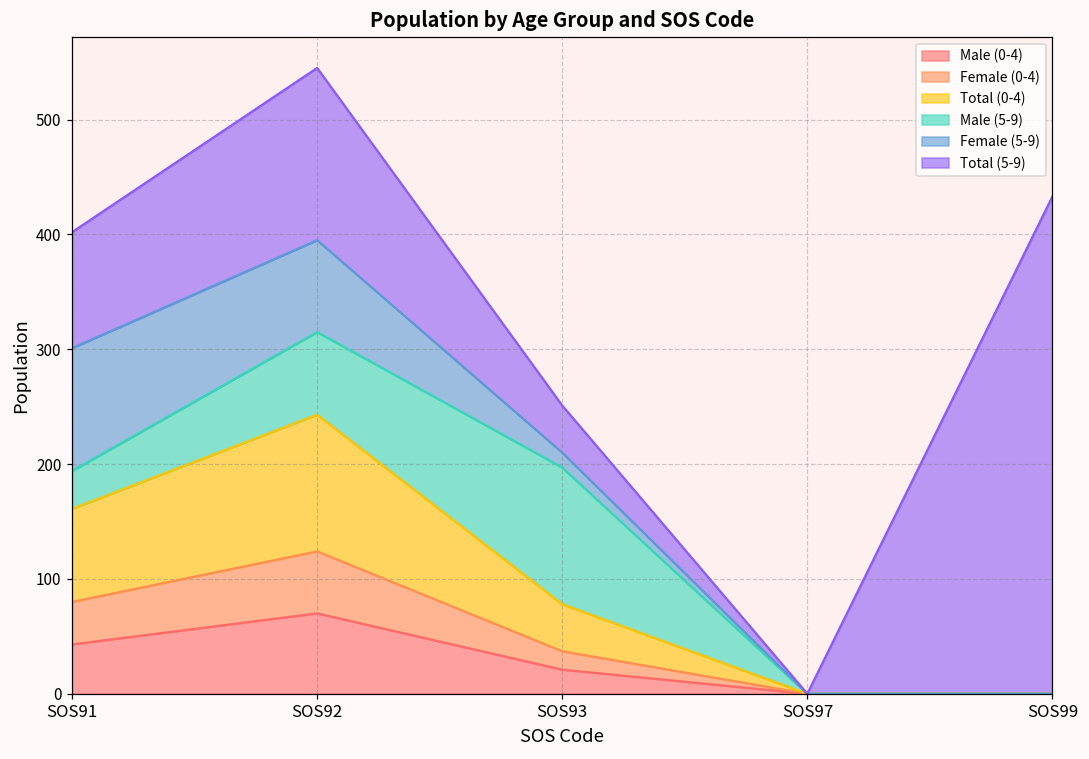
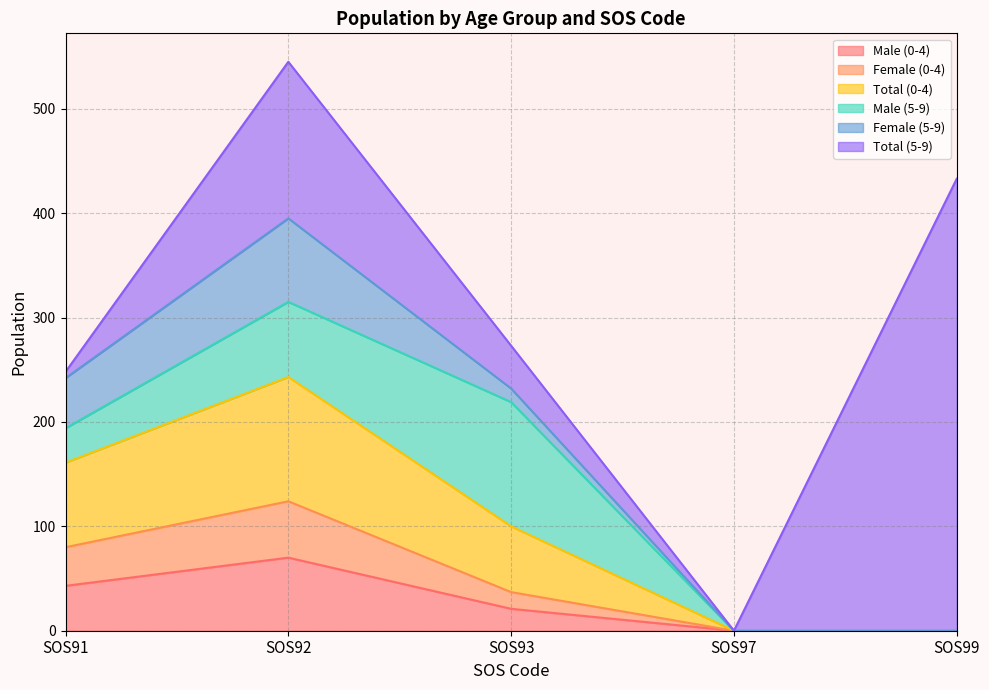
  {
    "Total (0-4)": {
      "SOS91": 81,
      "SOS92": 119,
-     "SOS93": 41
+     "SOS93": 63
    },
    "Male (5-9)": {
      "SOS91": 33,
      "SOS92": 72,
      "SOS93": 119
    },
    "Female (5-9)": {
-     "SOS91": 107,
+     "SOS91": 48,
      "SOS92": 80,
      "SOS93": 13
    },
    "Total (5-9)": {
-     "SOS91": 101,
+     "SOS91": 6,
      "SOS92": 150,
      "SOS93": 41,
      "SOS99": 433
    }
  }
